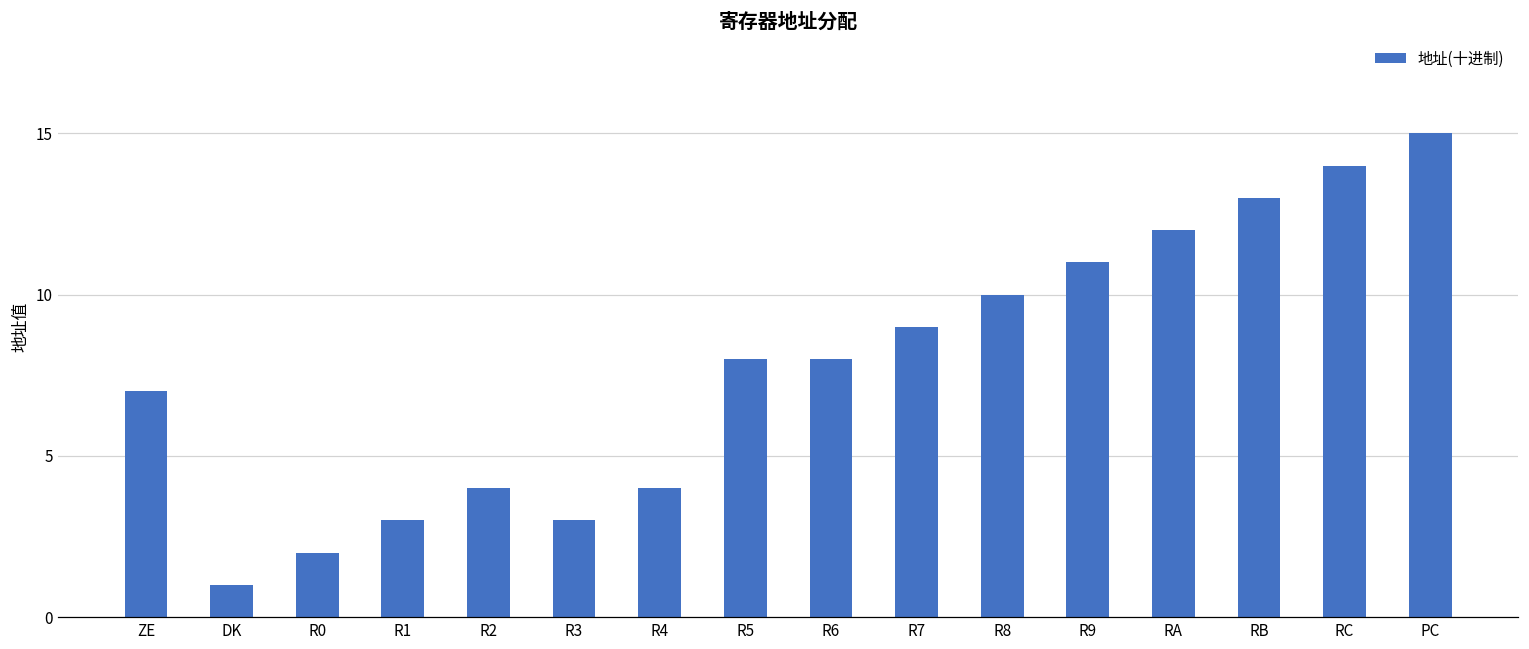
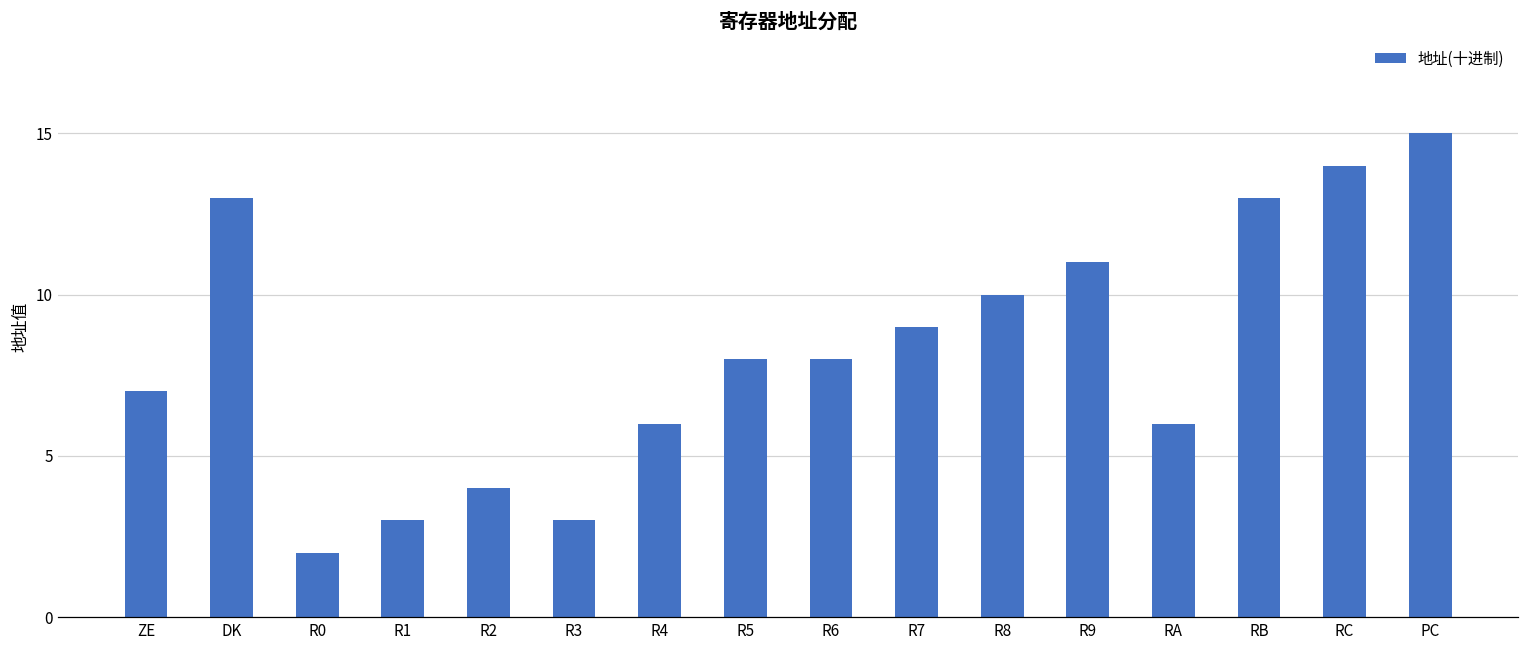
  {
    "ZE": 7,
-   "DK": 1,
+   "DK": 13,
    "R0": 2,
    "R1": 3,
    "R2": 4,
    "R3": 3,
-   "R4": 4,
+   "R4": 6,
    "R5": 8,
    "R6": 8,
    "R7": 9,
    "R8": 10,
    "R9": 11,
-   "RA": 12,
+   "RA": 6,
    "RB": 13,
    "RC": 14,
    "PC": 15
  }
